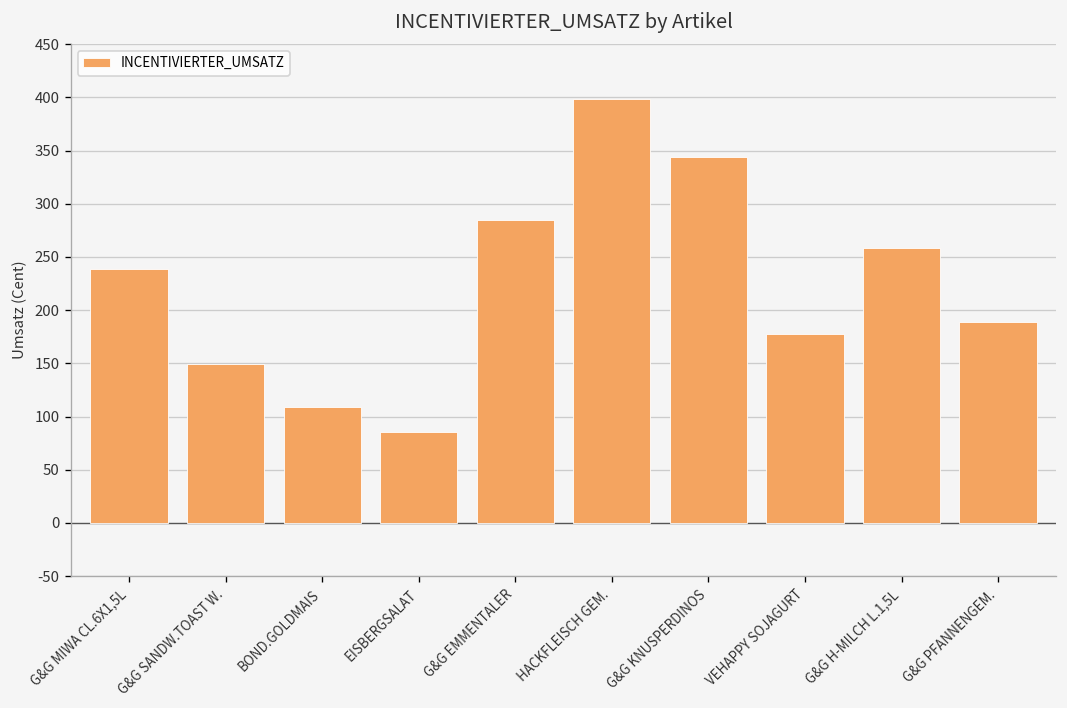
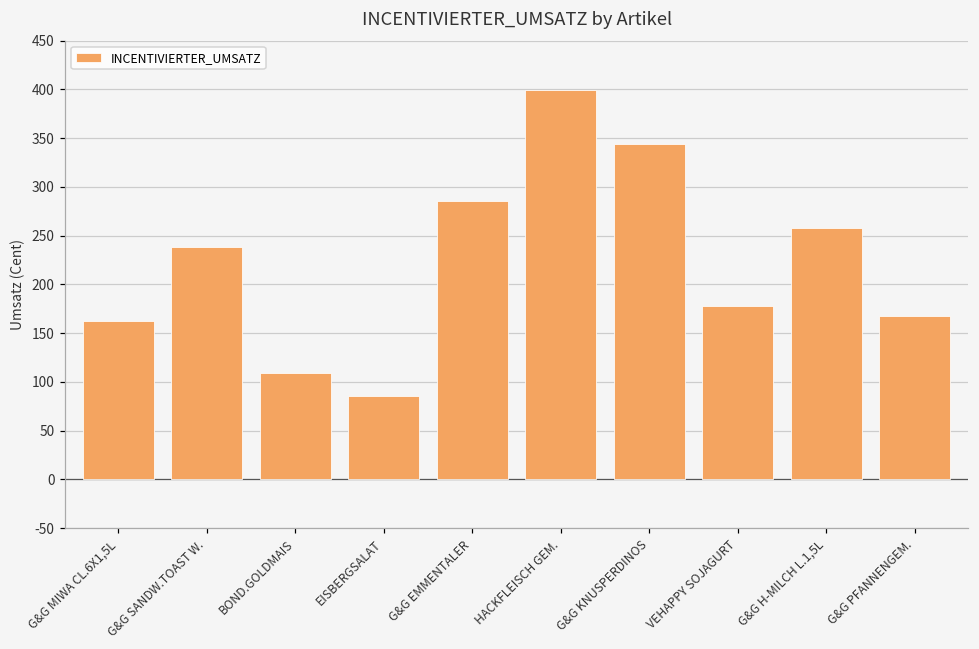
  {
-   "G&G MIWA CL.6X1,5L": 240,
-   "G&G SANDW.TOAST W.": 150,
+   "G&G MIWA CL.6X1,5L": 160,
+   "G&G SANDW.TOAST W.": 240,
    "BOND.GOLDMAIS": 110,
    "EISBERGSALAT": 90,
    "G&G EMMENTALER": 290,
    "HACKFLEISCH GEM.": 400,
    "G&G KNUSPERDINOS": 340,
    "VEHAPPY SOJAGURT": 180,
    "G&G H-MILCH L.1,5L": 260,
-   "G&G PFANNENGEM.": 190
+   "G&G PFANNENGEM.": 170
  }
